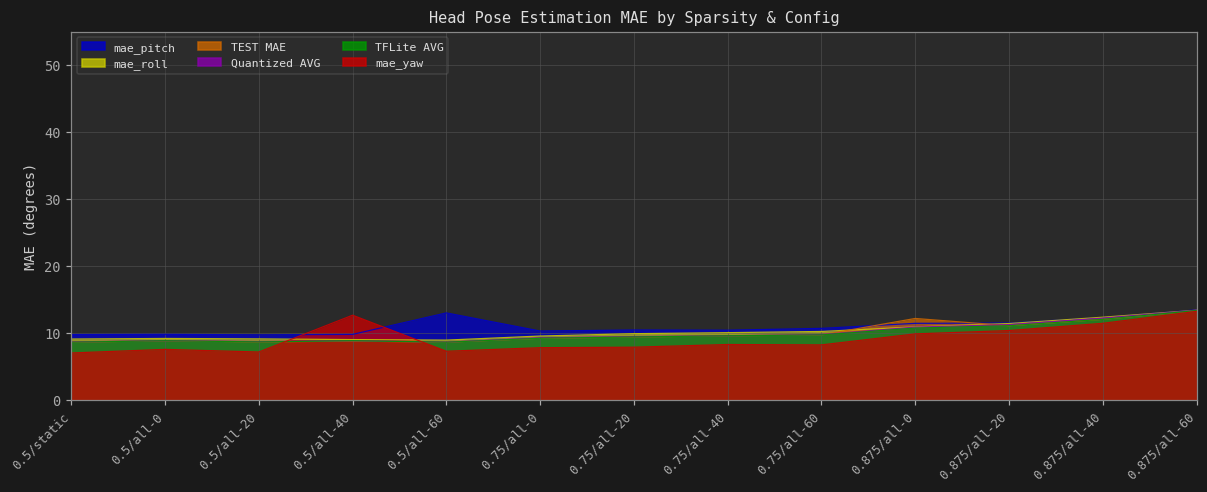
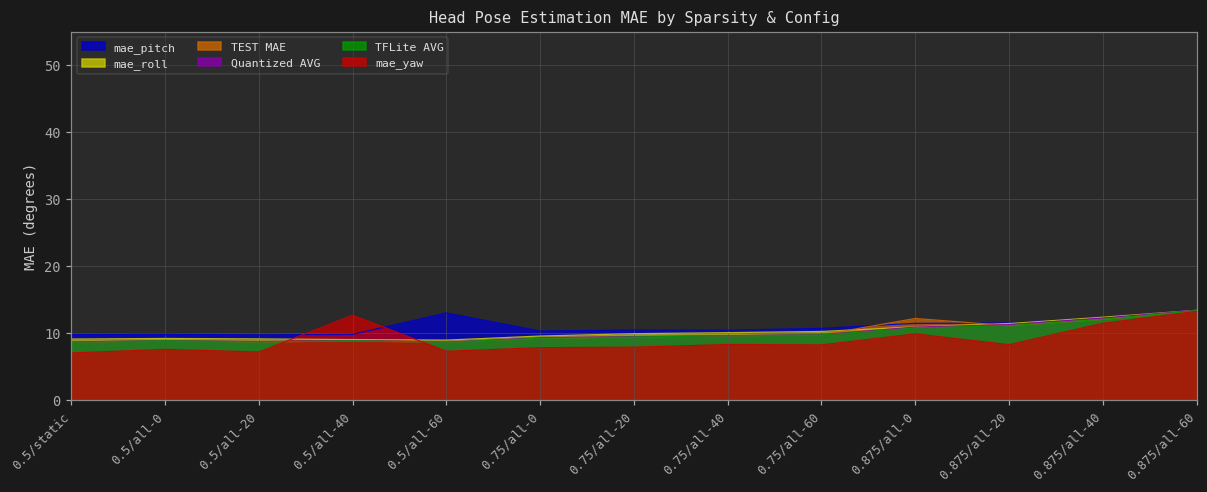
  {
    "mae_pitch": {
      "0.5/static": 10,
      "0.5/all-0": 10,
      "0.5/all-20": 10,
      "0.5/all-40": 10,
      "0.5/all-60": 13,
      "0.75/all-0": 10,
      "0.75/all-20": 10,
      "0.75/all-60": 11,
      "0.875/all-0": 11
    },
    "mae_roll": {
      "0.5/static": 9,
      "0.75/all-20": 10,
      "0.75/all-60": 10
    },
    "TEST MAE": {
      "0.875/all-0": 12
    },
    "mae_yaw": {
      "0.5/static": 7,
      "0.5/all-0": 7,
      "0.5/all-20": 7,
      "0.5/all-40": 13,
      "0.5/all-60": 7,
      "0.75/all-0": 8,
      "0.75/all-20": 8,
      "0.75/all-40": 8,
      "0.75/all-60": 8,
      "0.875/all-0": 10,
-     "0.875/all-20": 10,
+     "0.875/all-20": 8,
      "0.875/all-40": 11
    }
  }
